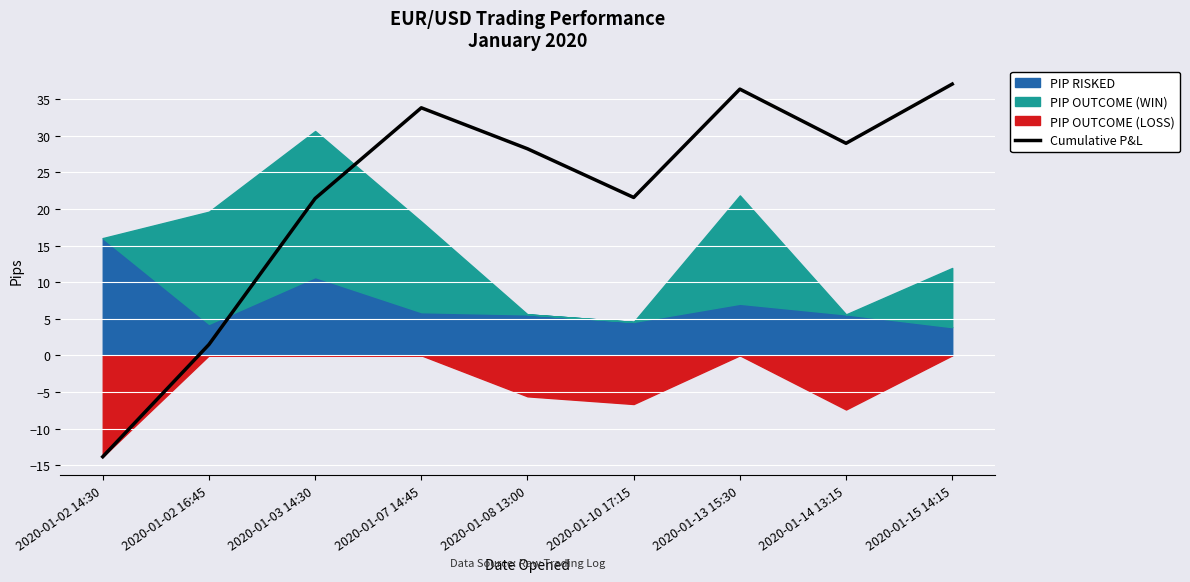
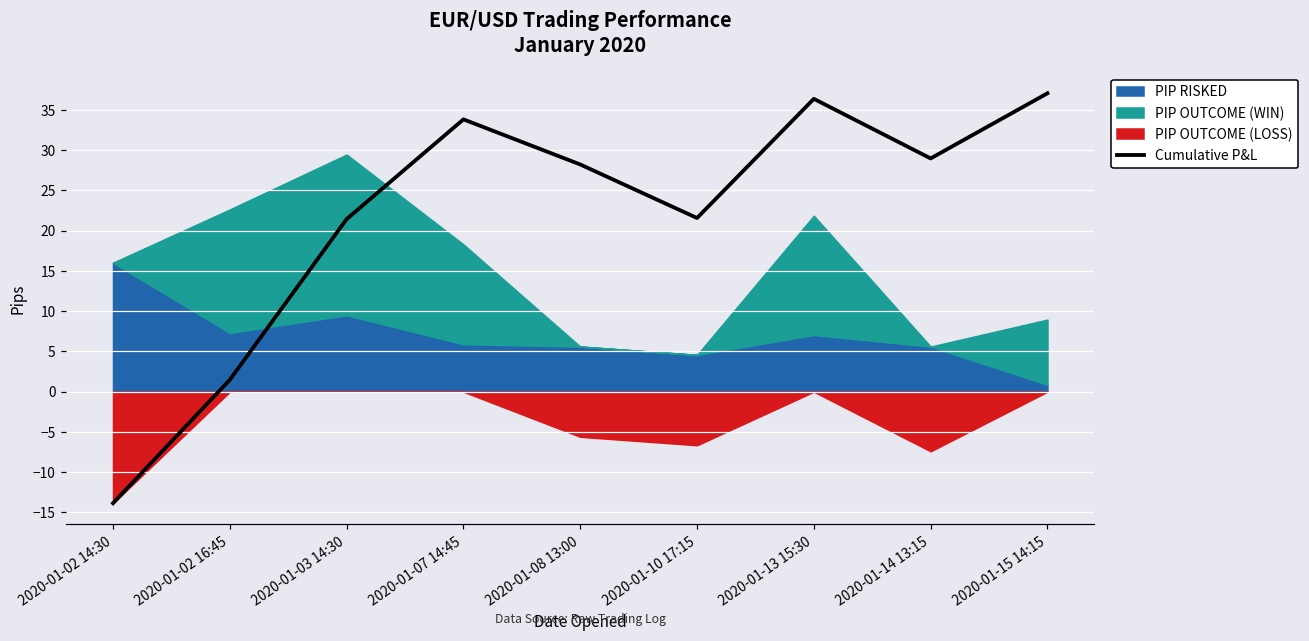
  {
    "Cumulative P&L": {
      "2020-01-02 14:30": -14,
      "2020-01-02 16:45": 1,
      "2020-01-03 14:30": 21,
      "2020-01-07 14:45": 34,
      "2020-01-08 13:00": 28,
      "2020-01-10 17:15": 22,
      "2020-01-13 15:30": 36,
      "2020-01-14 13:15": 29,
      "2020-01-15 14:15": 37
    },
    "PIP RISKED": {
-     "2020-01-02 16:45": 4,
-     "2020-01-03 14:30": 11,
-     "2020-01-15 14:15": 4
+     "2020-01-02 16:45": 7,
+     "2020-01-03 14:30": 10,
+     "2020-01-15 14:15": 1
    },
    "PIP OUTCOME (WIN)": {
      "2020-01-02 16:45": 15,
      "2020-01-03 14:30": 20,
      "2020-01-07 14:45": 12,
      "2020-01-13 15:30": 15,
      "2020-01-15 14:15": 8
    },
    "PIP OUTCOME (LOSS)": {
      "2020-01-02 16:45": 0,
      "2020-01-03 14:30": 0,
      "2020-01-07 14:45": 0,
      "2020-01-13 15:30": 0,
      "2020-01-15 14:15": 0
    }
  }
